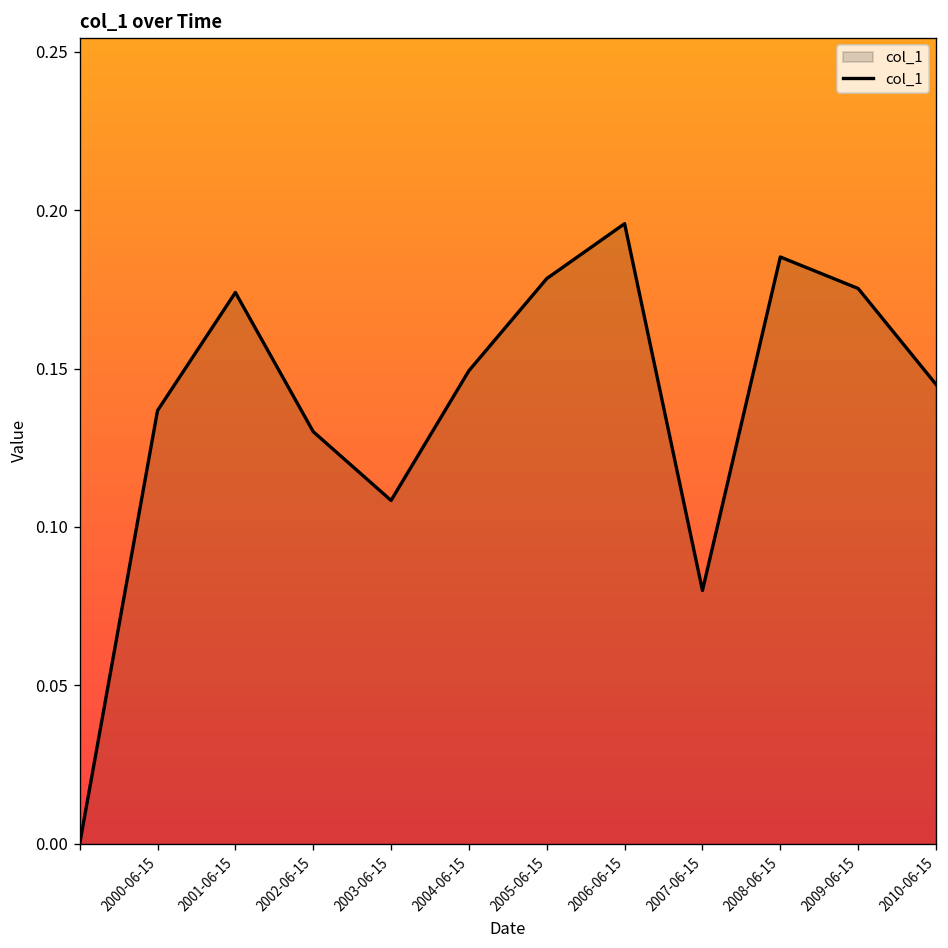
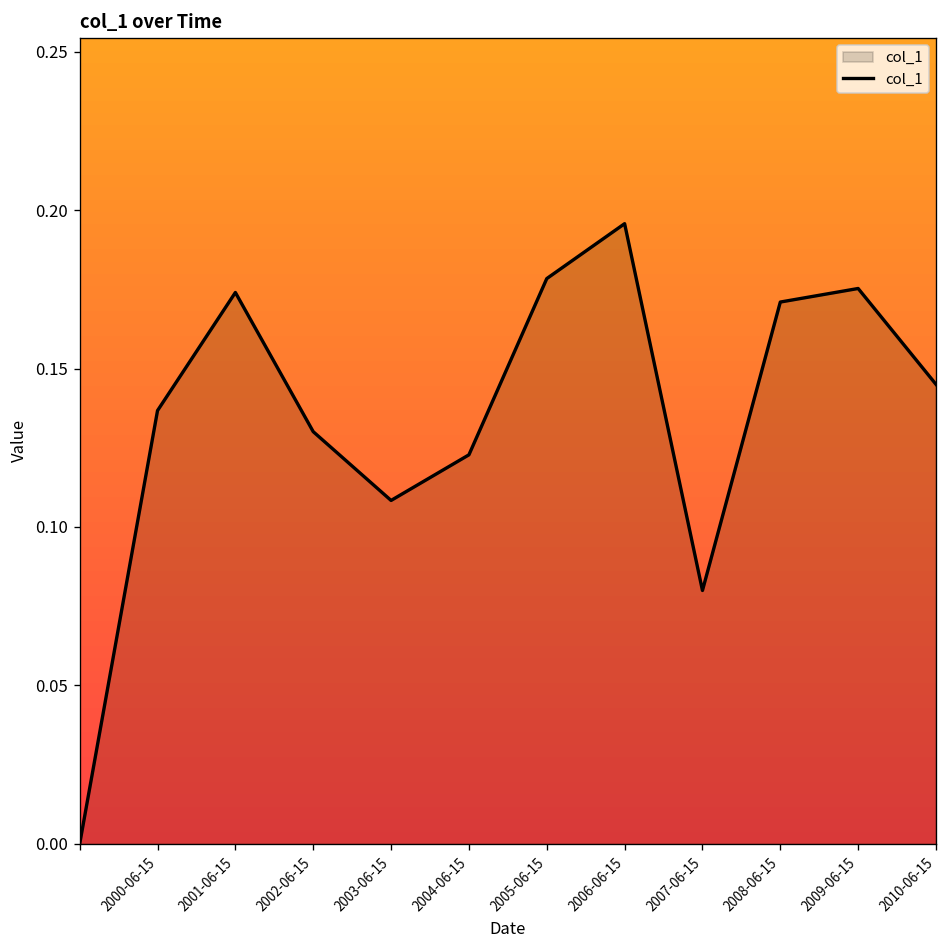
  {
    "2000-06-15": 0.137,
    "2001-06-15": 0.174,
    "2002-06-15": 0.130,
    "2003-06-15": 0.108,
-   "2004-06-15": 0.149,
+   "2004-06-15": 0.123,
    "2005-06-15": 0.178,
    "2006-06-15": 0.196,
    "2007-06-15": 0.080,
-   "2008-06-15": 0.185,
+   "2008-06-15": 0.171,
    "2009-06-15": 0.175,
    "2010-06-15": 0.145
  }
